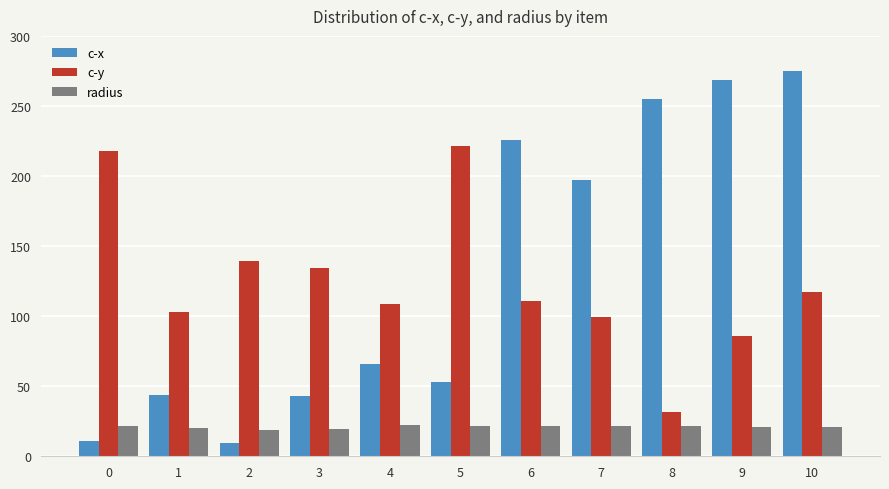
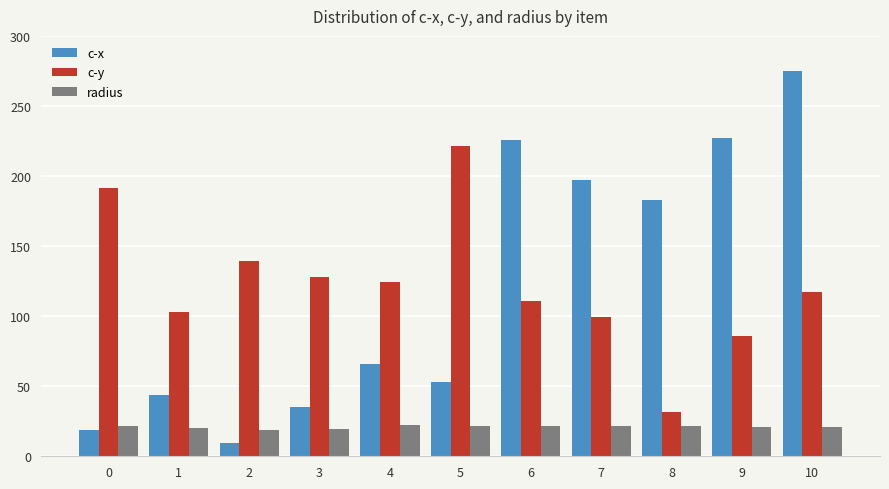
  {
    "c-x": {
-     "0": 11,
+     "0": 19,
      "1": 44,
      "2": 9,
-     "3": 43,
+     "3": 35,
      "4": 66,
      "5": 53,
      "6": 225,
      "7": 197,
-     "8": 255,
-     "9": 268,
+     "8": 183,
+     "9": 227,
      "10": 275
    },
    "c-y": {
-     "0": 218,
+     "0": 191,
      "1": 103,
      "2": 139,
-     "3": 134,
-     "4": 109,
+     "3": 128,
+     "4": 125,
      "5": 221,
      "6": 111,
      "7": 100,
      "8": 32,
      "9": 86,
      "10": 117
    },
    "radius": {
      "0": 21,
      "1": 20,
      "2": 18,
      "3": 20,
      "4": 22,
      "5": 21,
      "6": 21,
      "7": 21,
      "8": 21,
      "9": 21,
      "10": 21
    }
  }
